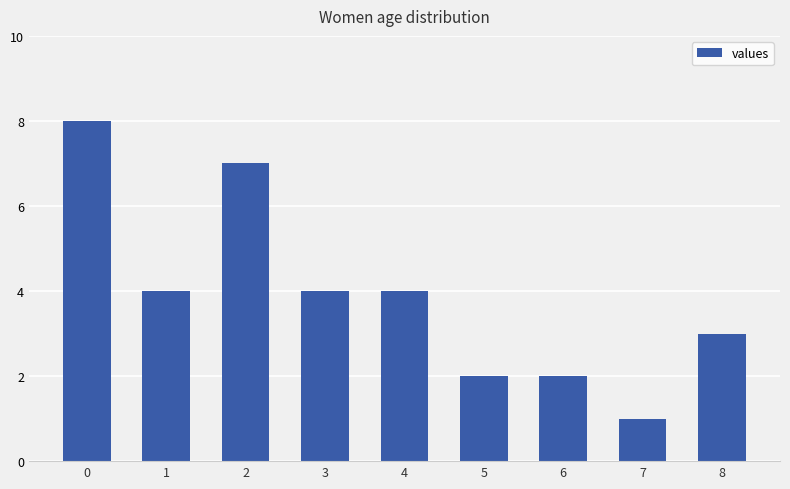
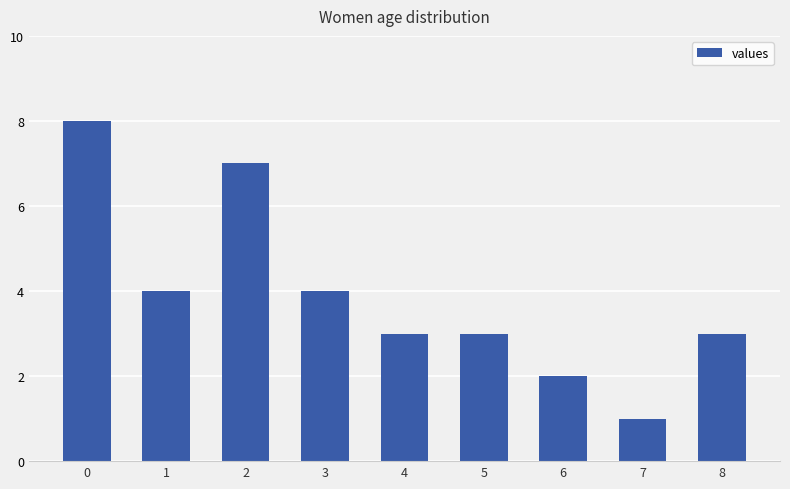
  {
    "0": 8,
    "1": 4,
    "2": 7,
    "3": 4,
-   "4": 4,
-   "5": 2,
+   "4": 3,
+   "5": 3,
    "6": 2,
    "7": 1,
    "8": 3
  }
